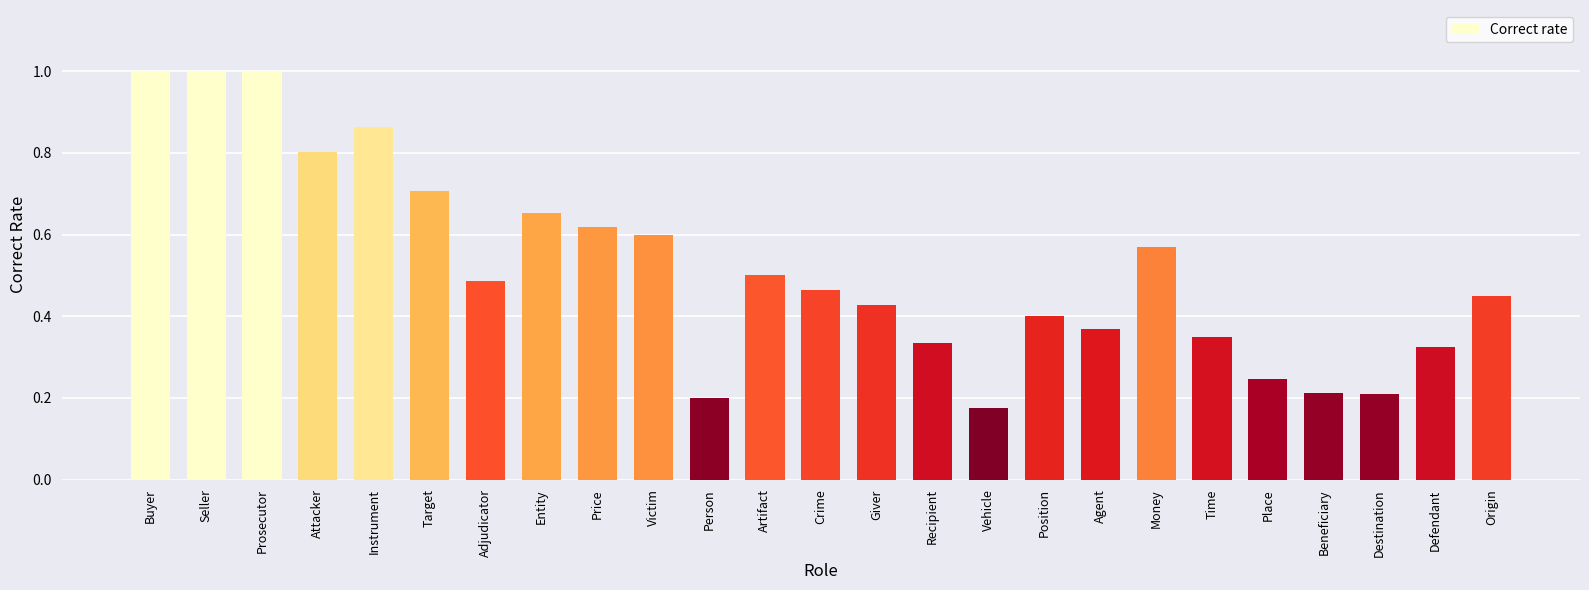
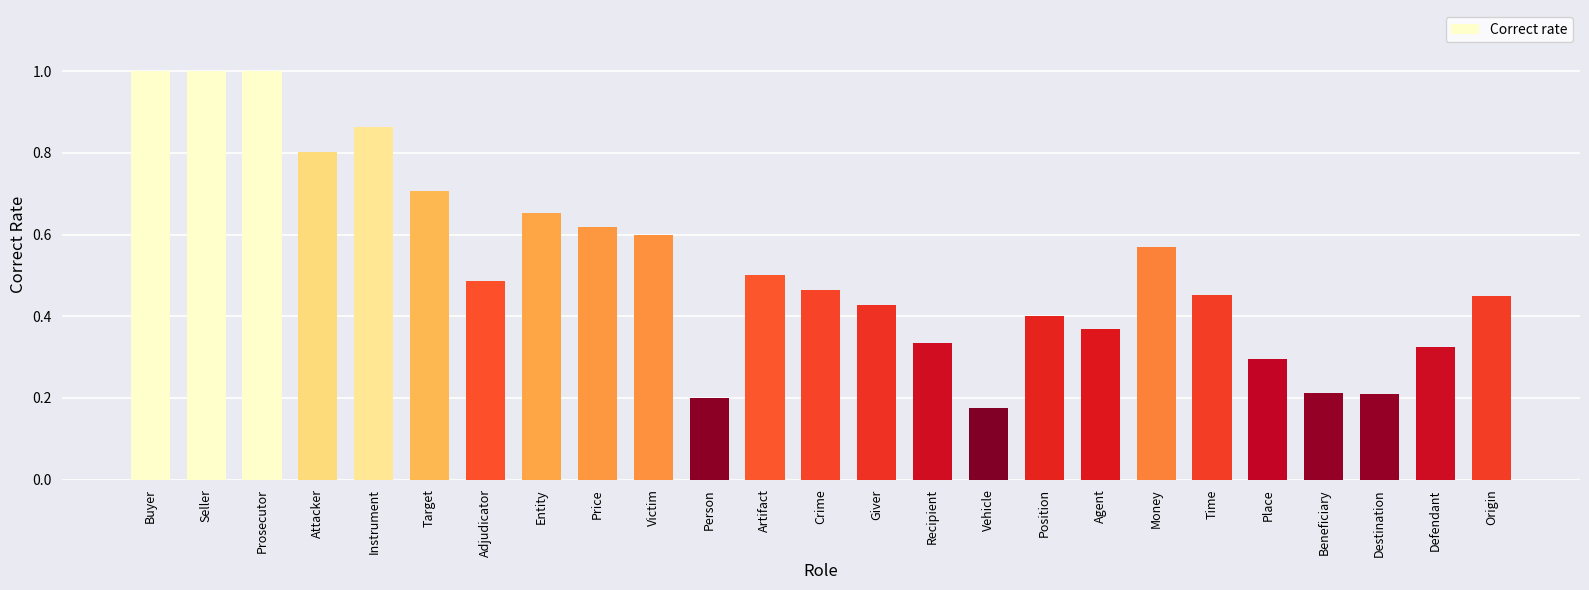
  {
    "Buyer": 1.00,
    "Seller": 1.00,
    "Prosecutor": 1.00,
    "Attacker": 0.80,
    "Instrument": 0.86,
    "Target": 0.71,
    "Adjudicator": 0.49,
    "Entity": 0.65,
    "Price": 0.62,
    "Victim": 0.60,
    "Person": 0.20,
    "Artifact": 0.50,
    "Crime": 0.46,
    "Giver": 0.43,
    "Recipient": 0.34,
    "Vehicle": 0.17,
    "Position": 0.40,
    "Agent": 0.37,
    "Money": 0.57,
-   "Time": 0.35,
-   "Place": 0.25,
+   "Time": 0.45,
+   "Place": 0.30,
    "Beneficiary": 0.21,
    "Destination": 0.21,
    "Defendant": 0.32,
    "Origin": 0.45
  }
